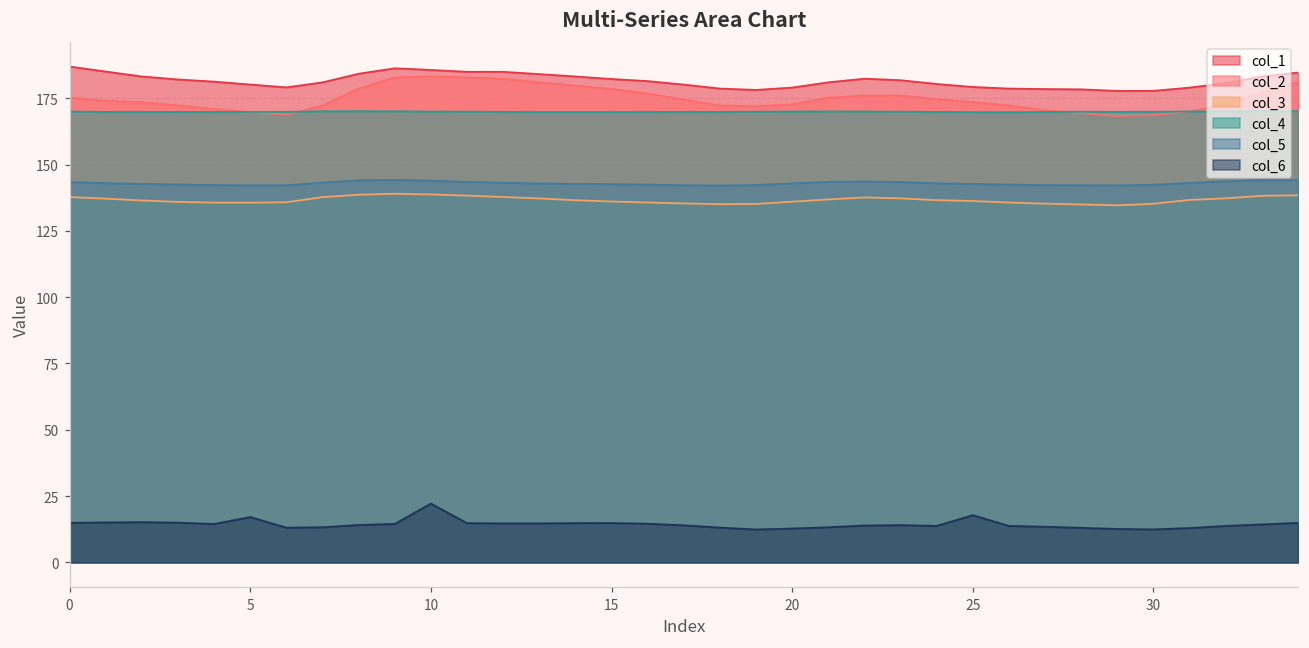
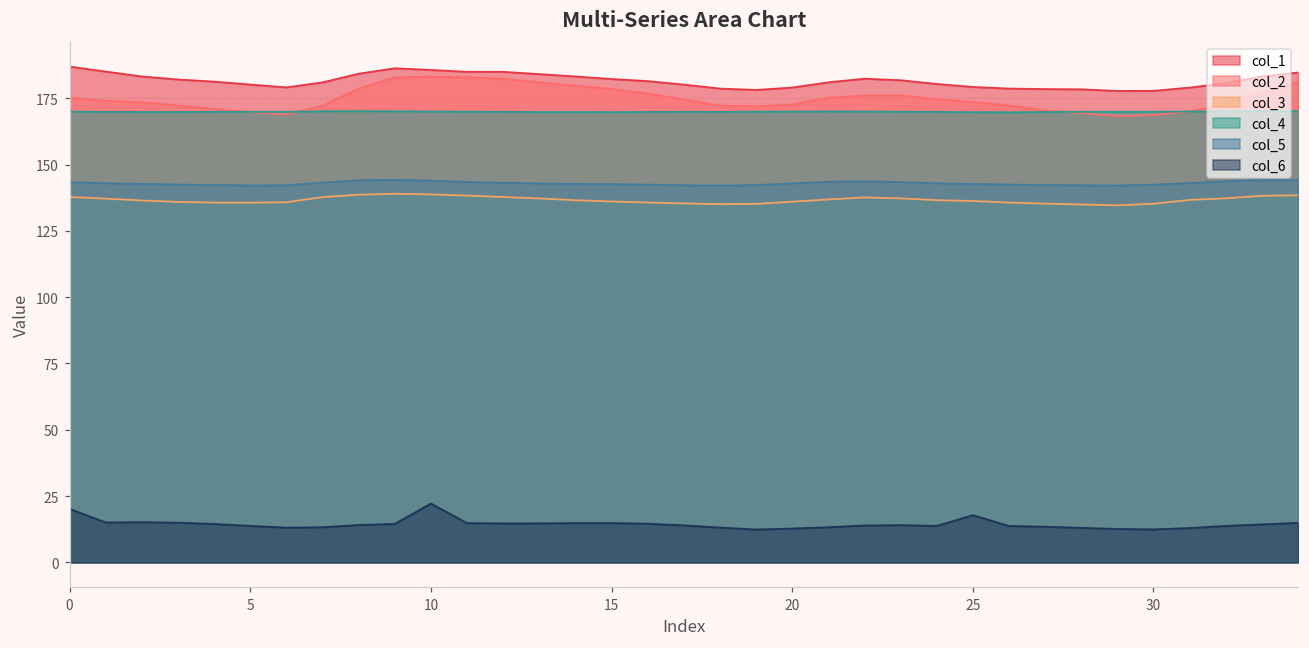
  {
    "col_6": {
-     "0": 15,
-     "5": 17,
+     "0": 20,
+     "5": 14,
      "10": 22,
      "15": 15,
      "20": 13,
      "25": 18,
      "30": 12
    }
  }
